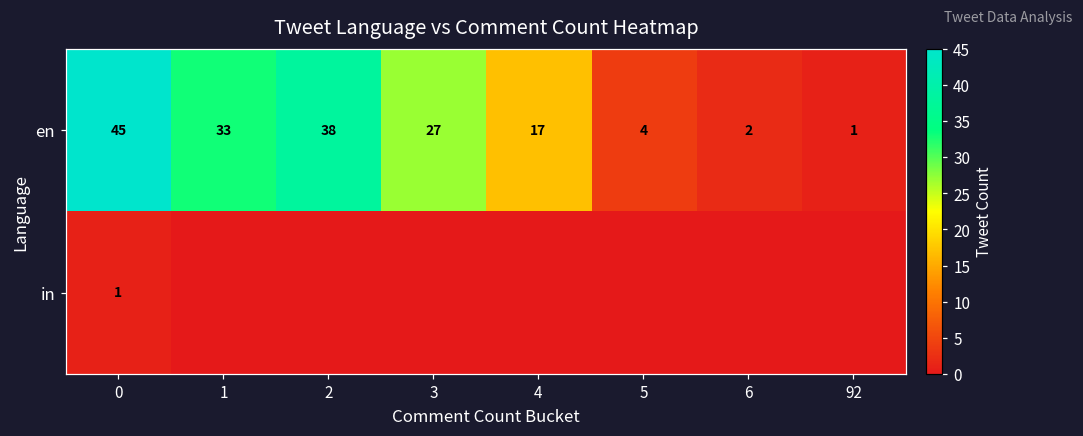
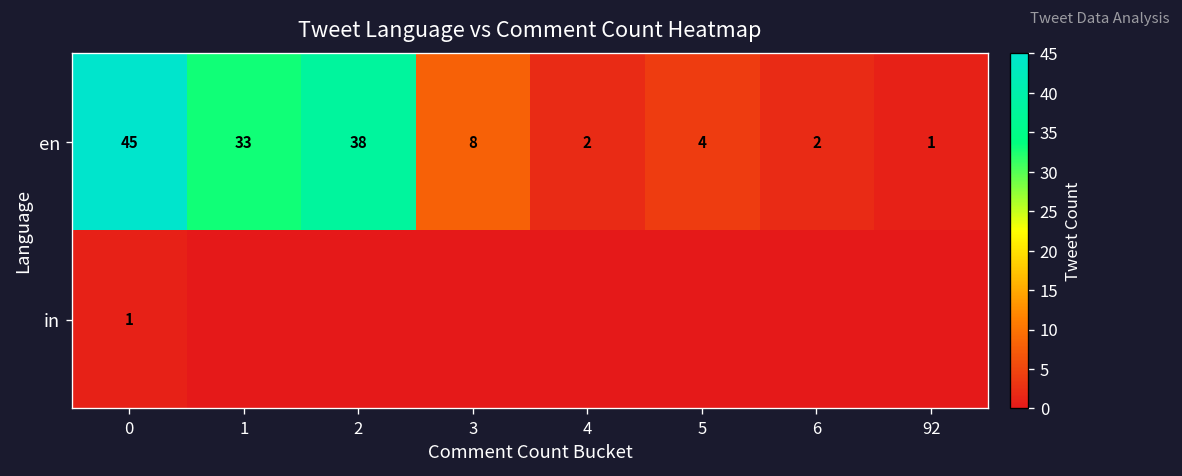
  {
    "en": {
      "0": 45,
      "1": 33,
      "2": 38,
-     "3": 27,
-     "4": 17,
+     "3": 8,
+     "4": 2,
      "5": 4,
      "6": 2,
      "92": 1
    },
    "in": {
      "0": 1
    }
  }
